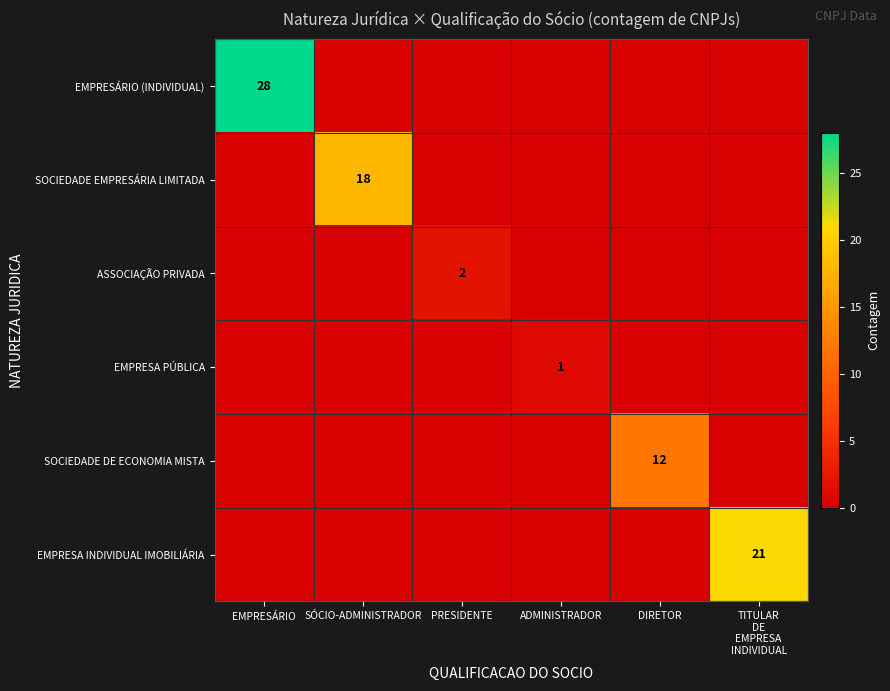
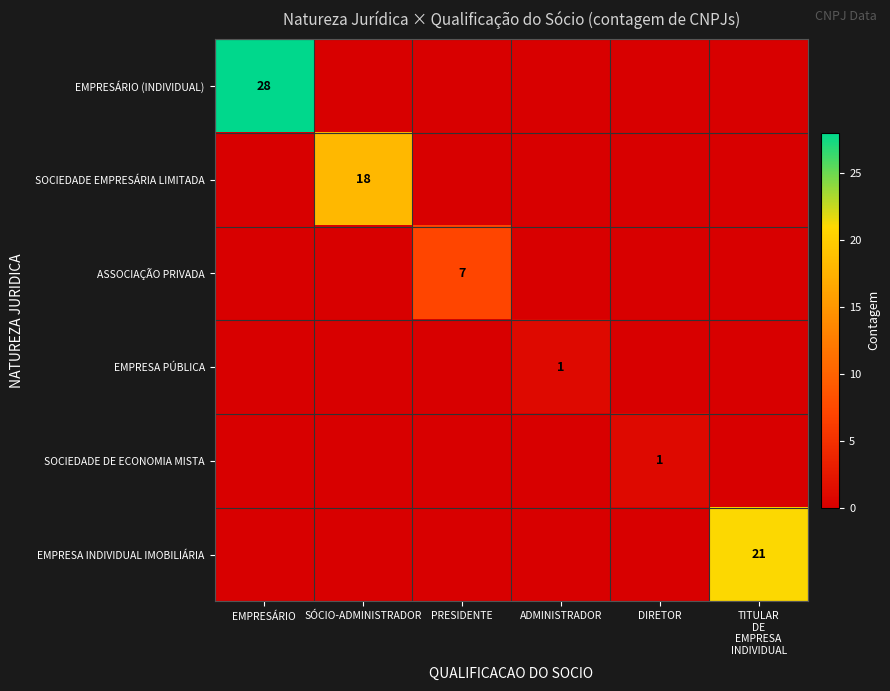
  {
    "EMPRESÁRIO (INDIVIDUAL)": {
      "EMPRESÁRIO": 28
    },
    "SOCIEDADE EMPRESÁRIA LIMITADA": {
      "SÓCIO-ADMINISTRADOR": 18
    },
    "ASSOCIAÇÃO PRIVADA": {
-     "PRESIDENTE": 2
+     "PRESIDENTE": 7
    },
    "EMPRESA PÚBLICA": {
      "ADMINISTRADOR": 1
    },
    "SOCIEDADE DE ECONOMIA MISTA": {
-     "DIRETOR": 12
+     "DIRETOR": 1
    },
    "EMPRESA INDIVIDUAL IMOBILIÁRIA": {
      "TITULAR DE EMPRESA INDIVIDUAL": 21
    }
  }
